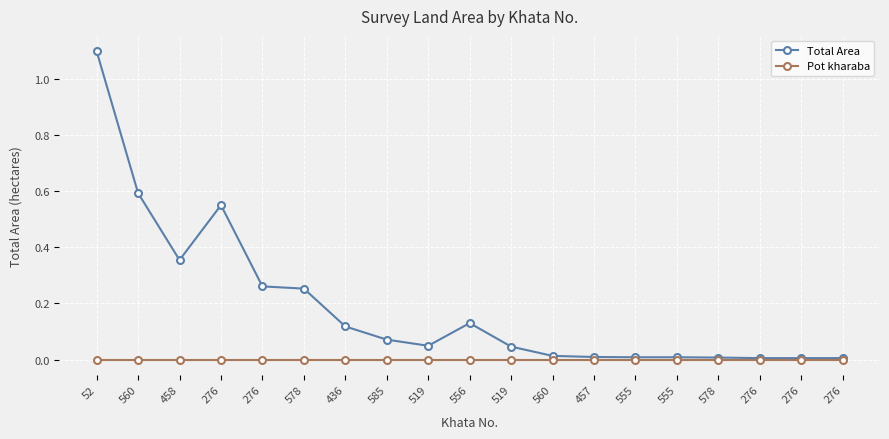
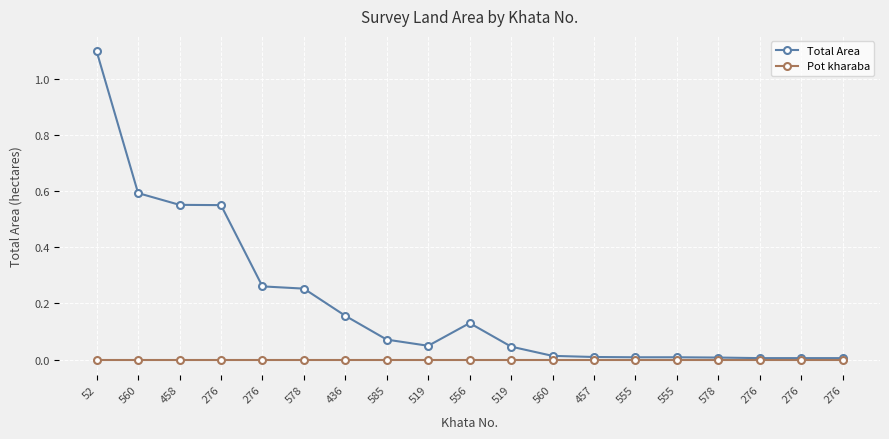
  {
    "Total Area": {
      "52": 1.10,
-     "458": 0.36,
-     "436": 0.12,
+     "458": 0.55,
+     "436": 0.16,
      "585": 0.07,
      "556": 0.13
    },
    "Pot kharaba": {
      "52": 0.00,
      "458": 0.00,
      "436": 0.00,
      "585": 0.00,
      "556": 0.00
    }
  }
